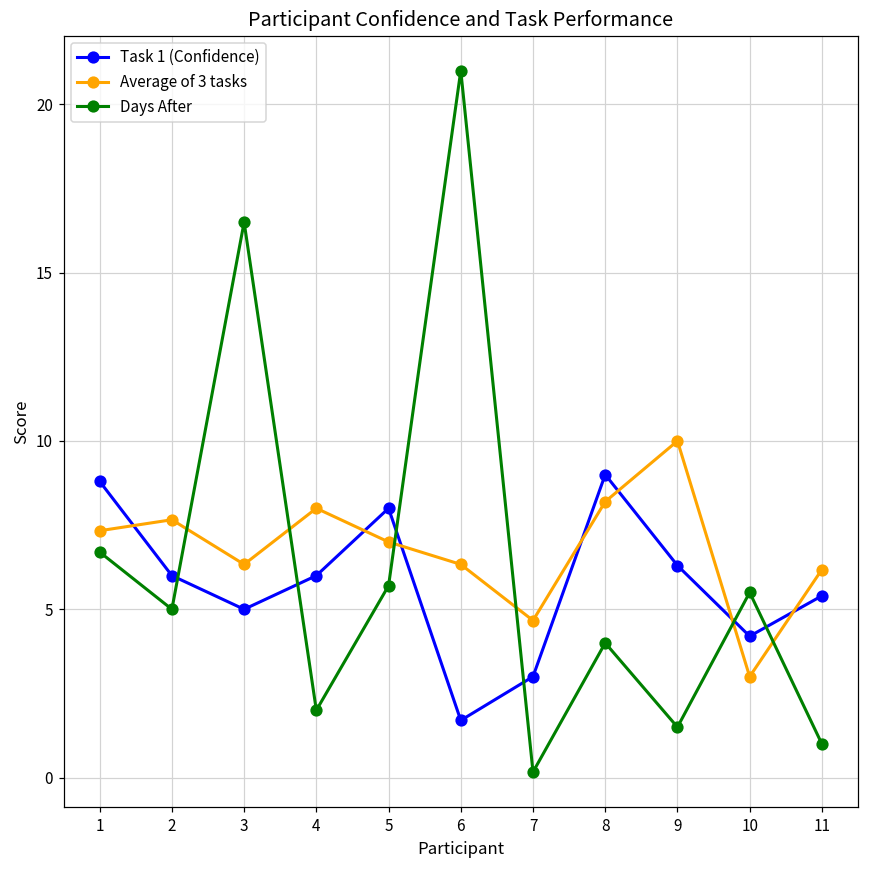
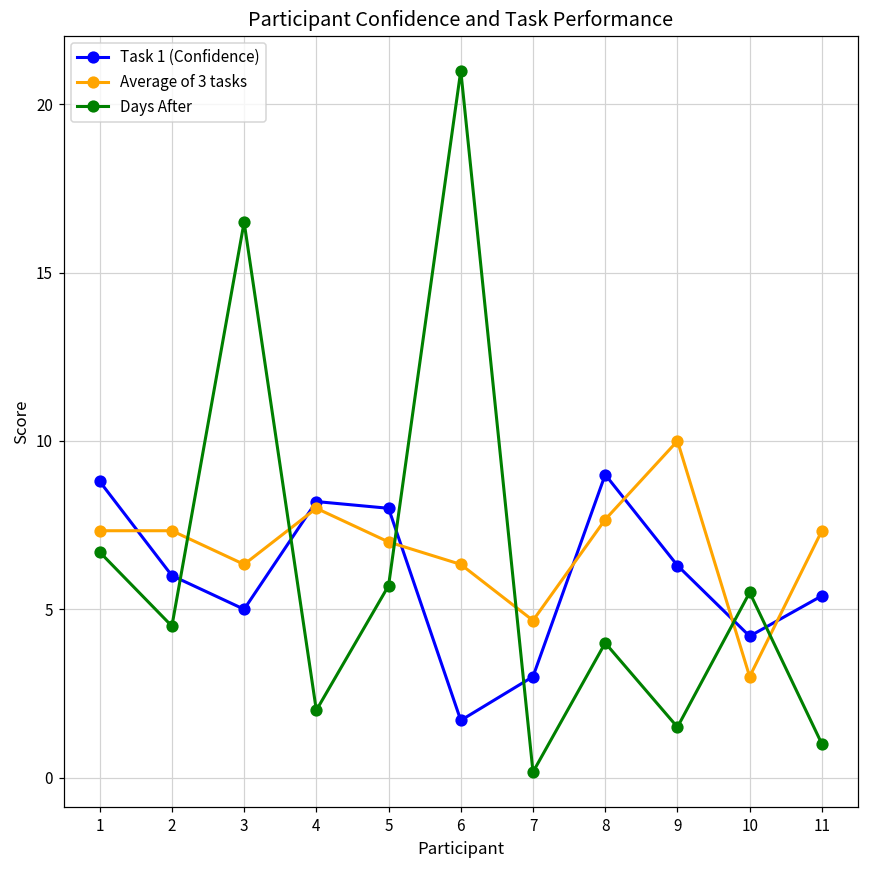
  {
    "Task 1 (Confidence)": {
      "1": 8.8,
      "2": 6.0,
      "3": 5.0,
-     "4": 6.0,
+     "4": 8.2,
      "5": 8.0,
      "6": 1.7,
      "7": 3.0,
      "8": 9.0,
      "9": 6.3,
      "10": 4.2,
      "11": 5.4
    },
    "Average of 3 tasks": {
      "1": 7.3,
-     "2": 7.7,
+     "2": 7.3,
      "3": 6.3,
      "4": 8.0,
      "5": 7.0,
      "6": 6.3,
      "7": 4.7,
-     "8": 8.2,
+     "8": 7.7,
      "9": 10.0,
      "10": 3.0,
-     "11": 6.2
+     "11": 7.3
    },
    "Days After": {
      "1": 6.7,
-     "2": 5.0,
+     "2": 4.5,
      "3": 16.5,
      "4": 2.0,
      "5": 5.7,
      "6": 21.0,
      "7": 0.2,
      "8": 4.0,
      "9": 1.5,
      "10": 5.5,
      "11": 1.0
    }
  }
